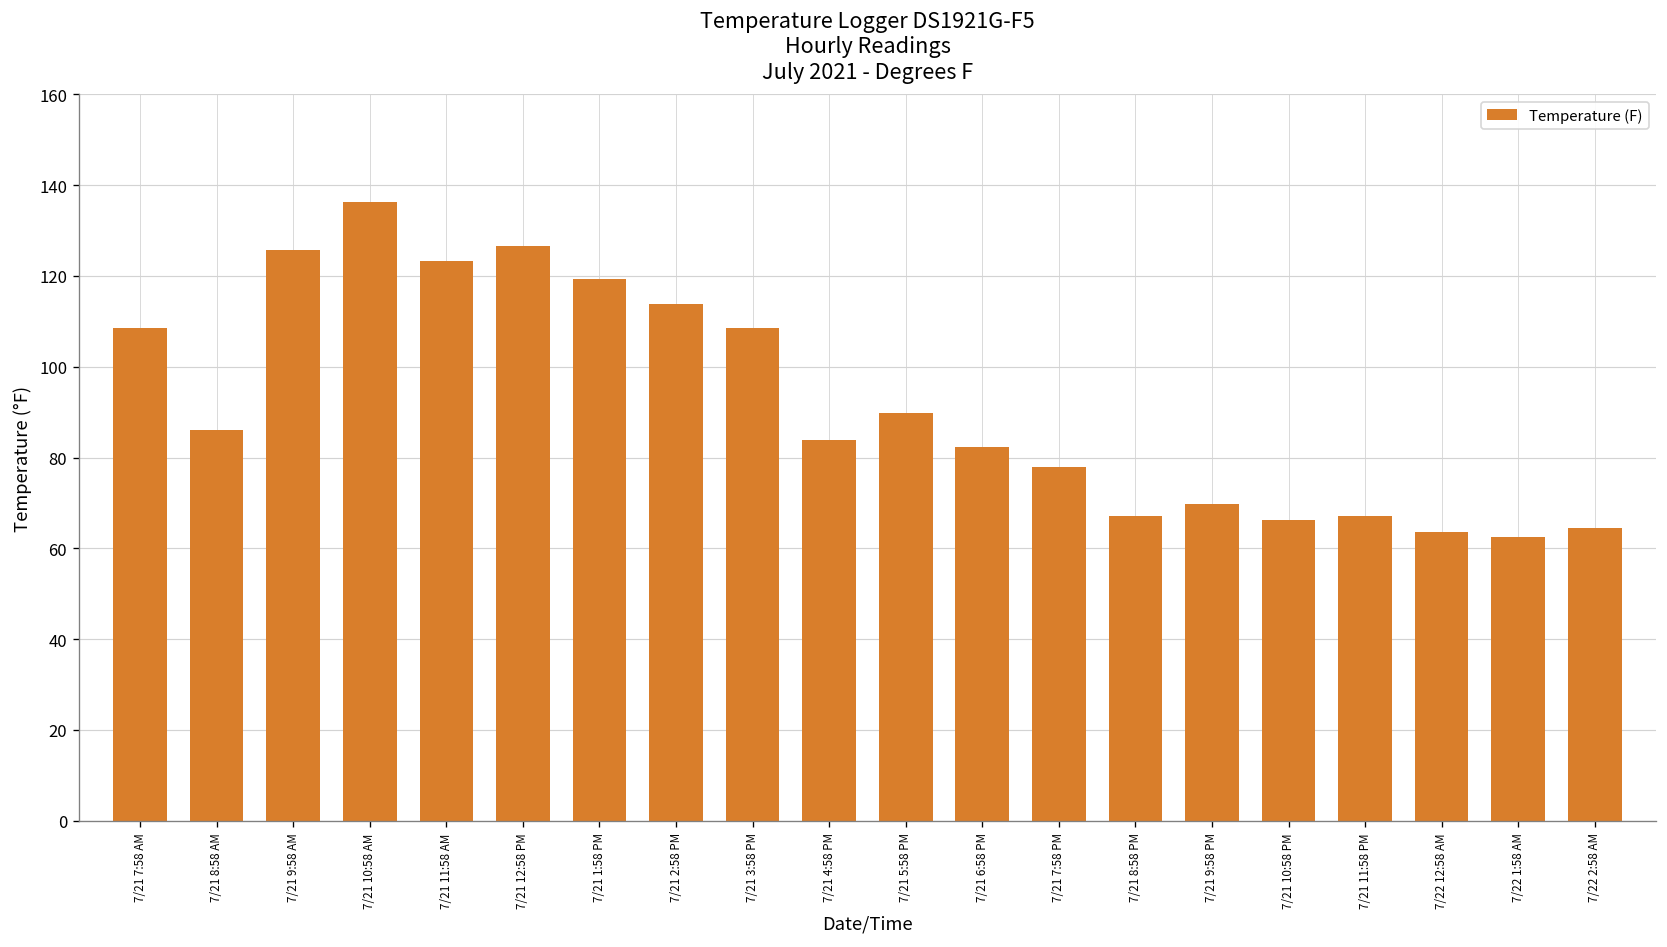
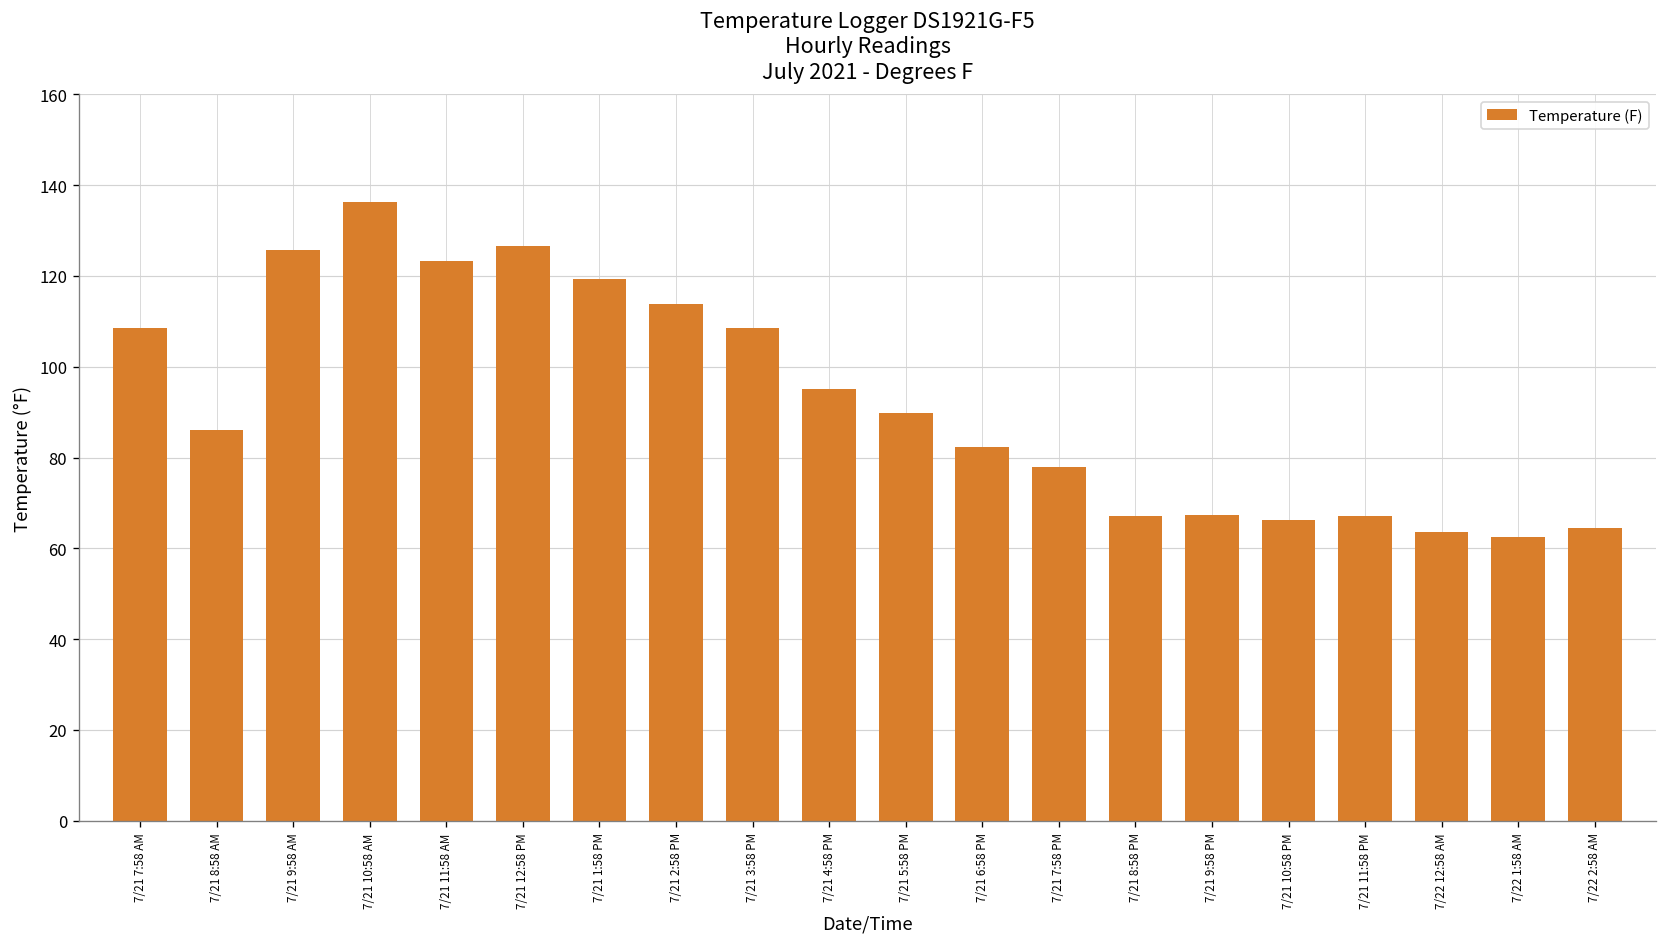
  {
    "7/21 7:58 AM": 109,
    "7/21 8:58 AM": 86,
    "7/21 9:58 AM": 126,
    "7/21 10:58 AM": 136,
    "7/21 11:58 AM": 123,
    "7/21 12:58 PM": 127,
    "7/21 1:58 PM": 119,
    "7/21 2:58 PM": 114,
    "7/21 3:58 PM": 109,
-   "7/21 4:58 PM": 84,
+   "7/21 4:58 PM": 95,
    "7/21 5:58 PM": 90,
    "7/21 6:58 PM": 82,
    "7/21 7:58 PM": 78,
    "7/21 8:58 PM": 67,
-   "7/21 9:58 PM": 70,
+   "7/21 9:58 PM": 67,
    "7/21 10:58 PM": 66,
    "7/21 11:58 PM": 67,
    "7/22 12:58 AM": 64,
    "7/22 1:58 AM": 63,
    "7/22 2:58 AM": 64
  }
